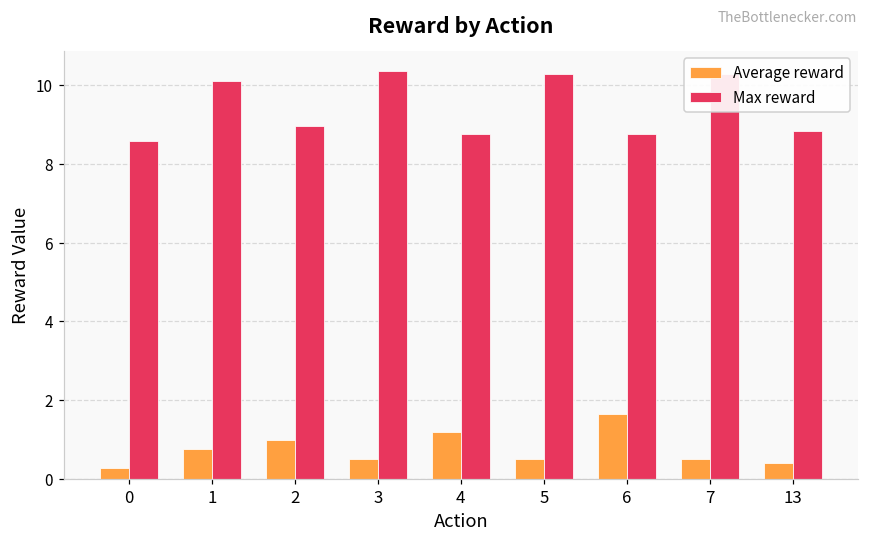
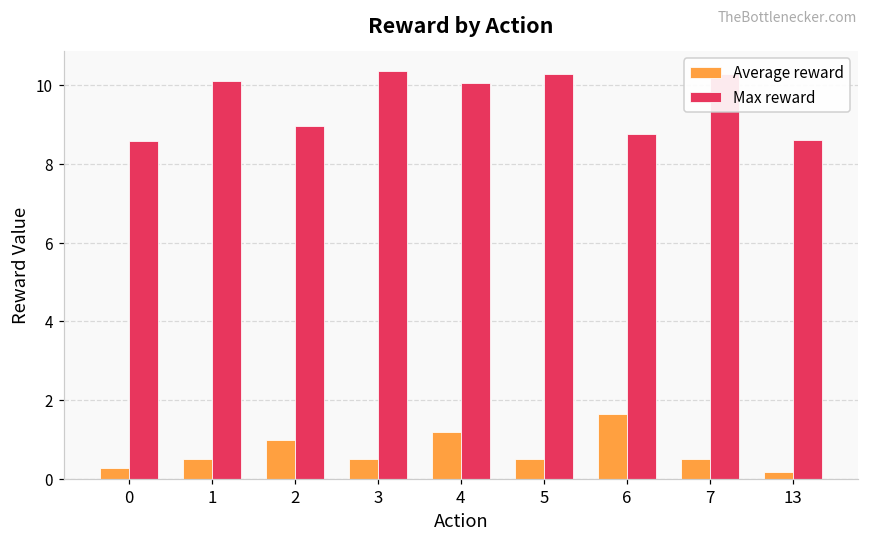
  {
    "Average reward": {
      "0": 0.3,
-     "1": 0.8,
+     "1": 0.5,
      "2": 1.0,
      "3": 0.5,
      "4": 1.2,
      "5": 0.5,
      "6": 1.7,
      "7": 0.5,
-     "13": 0.4
+     "13": 0.2
    },
    "Max reward": {
      "0": 8.6,
      "1": 10.1,
      "2": 9.0,
      "3": 10.4,
-     "4": 8.8,
+     "4": 10.1,
      "5": 10.3,
      "6": 8.7,
-     "13": 8.8
+     "13": 8.6
    }
  }
